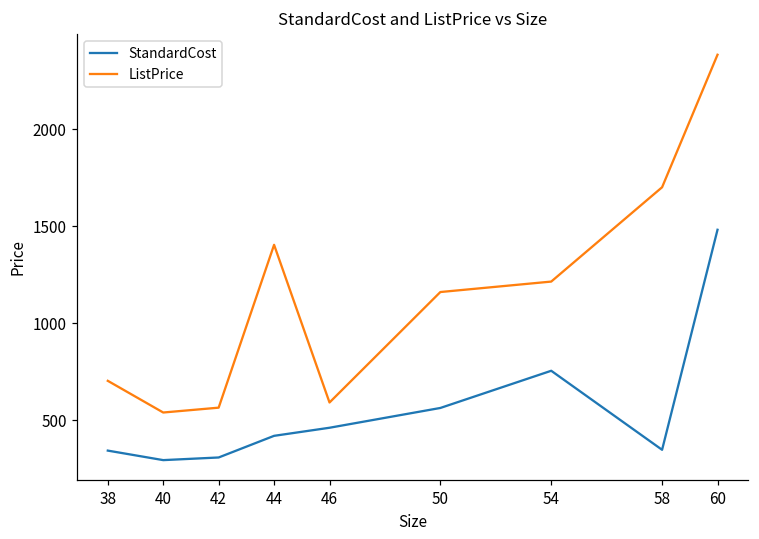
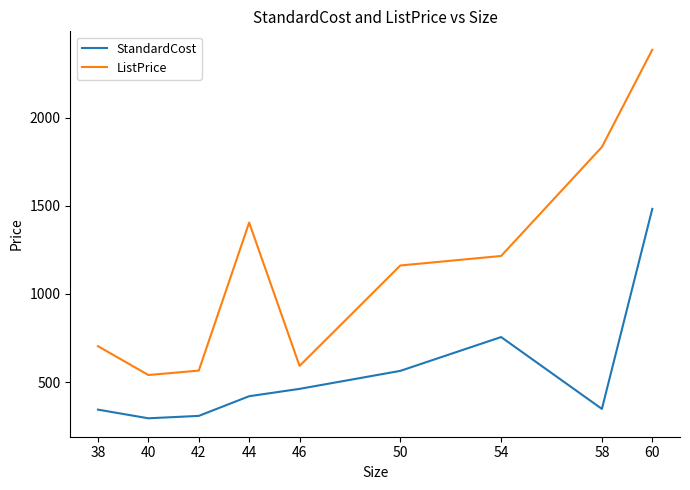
  {
    "StandardCost": {
      "38": 340,
      "40": 290,
      "42": 310,
      "44": 420,
      "46": 460,
      "50": 560,
      "54": 760,
      "58": 350,
      "60": 1480
    },
    "ListPrice": {
      "38": 700,
      "40": 540,
      "42": 560,
      "44": 1400,
      "46": 590,
      "50": 1160,
      "54": 1210,
-     "58": 1700,
+     "58": 1830,
      "60": 2380
    }
  }
